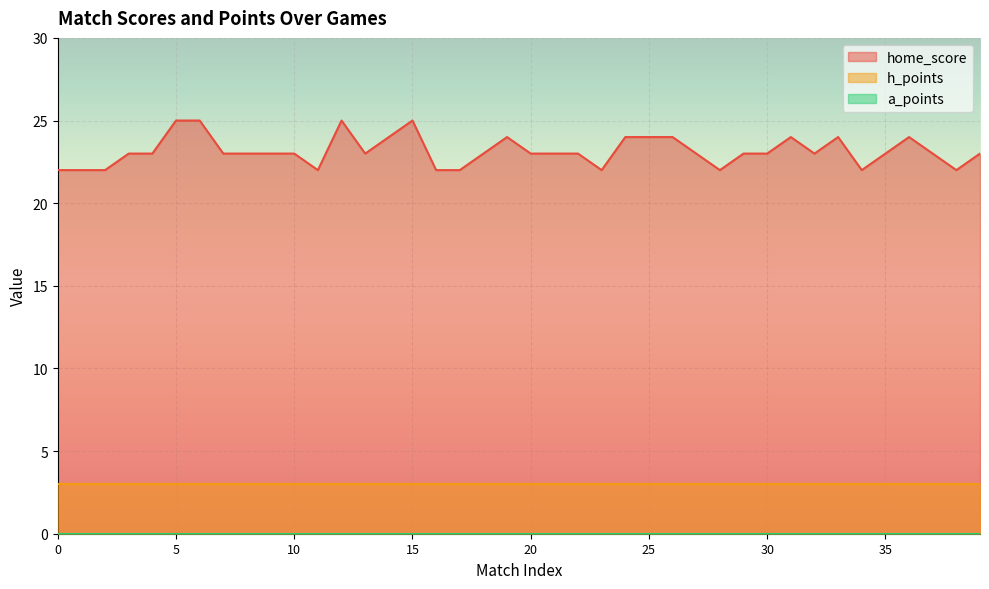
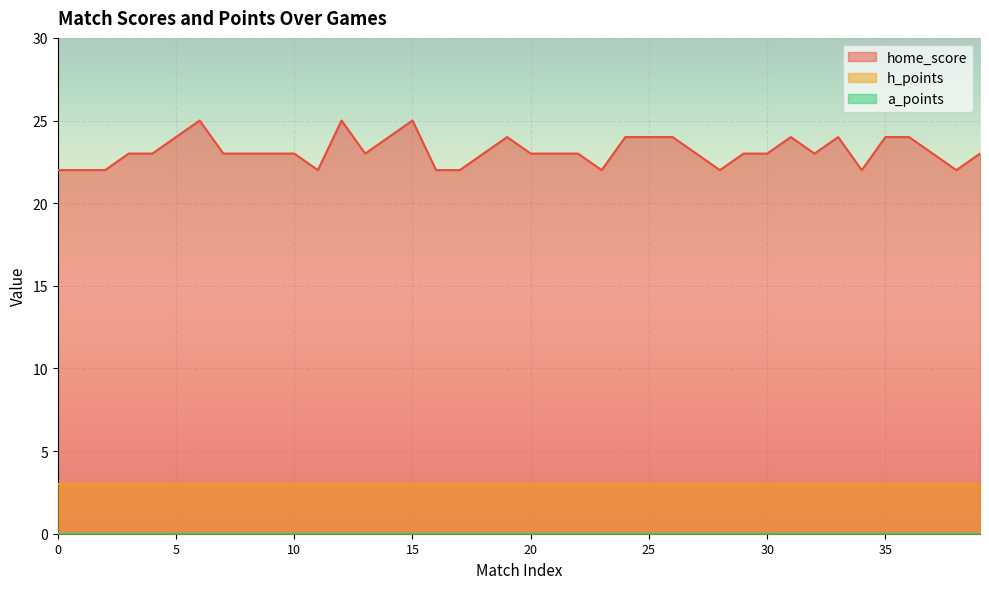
  {
    "home_score": {
      "0": 22,
-     "5": 25,
+     "5": 24,
      "10": 23,
      "15": 25,
      "20": 23,
      "25": 24,
      "30": 23,
-     "35": 23
+     "35": 24
    },
    "h_points": {
      "0": 3,
      "5": 3,
      "10": 3,
      "15": 3,
      "20": 3,
      "25": 3,
      "30": 3,
      "35": 3
    },
    "a_points": {
      "0": 0,
      "5": 0,
      "10": 0,
      "15": 0,
      "20": 0,
      "25": 0,
      "30": 0,
      "35": 0
    }
  }
